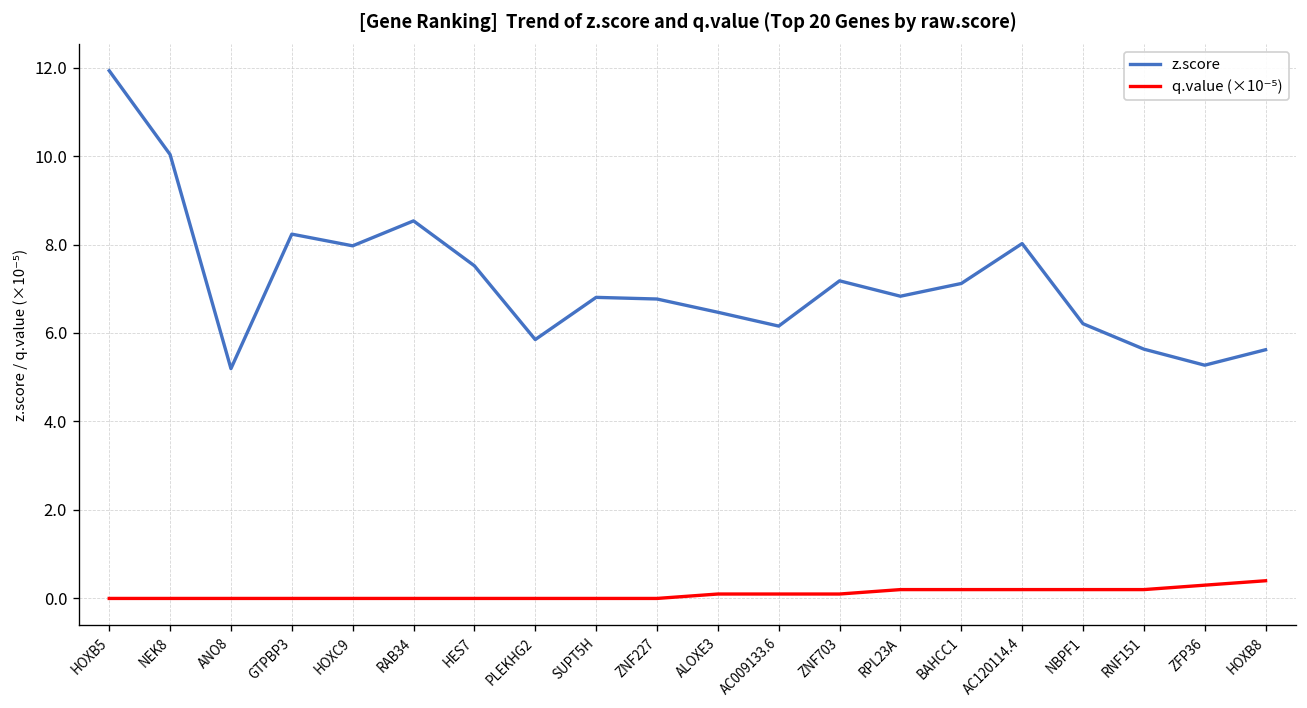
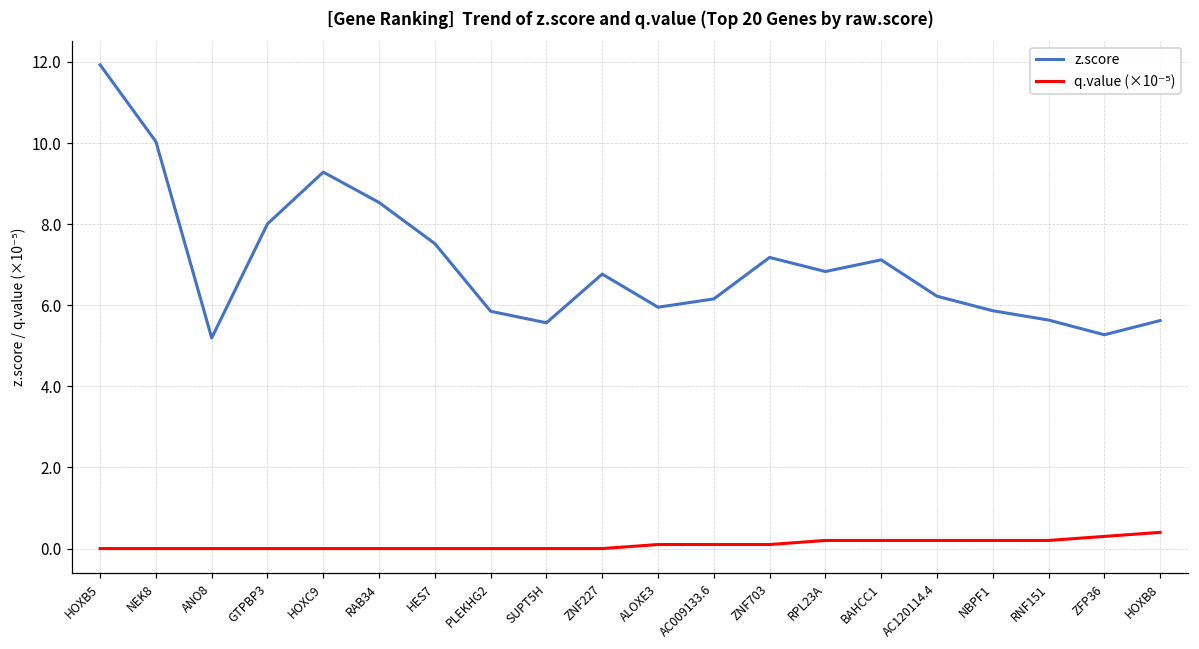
  {
    "z.score": {
      "HOXB5": 11.9,
      "NEK8": 10.0,
      "ANO8": 5.2,
-     "GTPBP3": 8.2,
-     "HOXC9": 8.0,
+     "GTPBP3": 8.0,
+     "HOXC9": 9.3,
      "RAB34": 8.5,
      "HES7": 7.5,
      "PLEKHG2": 5.9,
-     "SUPT5H": 6.8,
+     "SUPT5H": 5.6,
      "ZNF227": 6.8,
-     "ALOXE3": 6.5,
+     "ALOXE3": 6.0,
      "AC009133.6": 6.2,
      "ZNF703": 7.2,
      "RPL23A": 6.8,
      "BAHCC1": 7.1,
-     "AC120114.4": 8.0,
-     "NBPF1": 6.2,
+     "AC120114.4": 6.2,
+     "NBPF1": 5.9,
      "RNF151": 5.6,
      "ZFP36": 5.3,
      "HOXB8": 5.6
    },
    "q.value (×10⁻⁵)": {
      "HOXB5": 0.0,
      "NEK8": 0.0,
      "ANO8": 0.0,
      "GTPBP3": 0.0,
      "HOXC9": 0.0,
      "RAB34": 0.0,
      "HES7": 0.0,
      "PLEKHG2": 0.0,
      "SUPT5H": 0.0,
      "ZNF227": 0.0,
      "ALOXE3": 0.1,
      "AC009133.6": 0.1,
      "ZNF703": 0.1,
      "RPL23A": 0.2,
      "BAHCC1": 0.2,
      "AC120114.4": 0.2,
      "NBPF1": 0.2,
      "RNF151": 0.2,
      "ZFP36": 0.3,
      "HOXB8": 0.4
    }
  }
